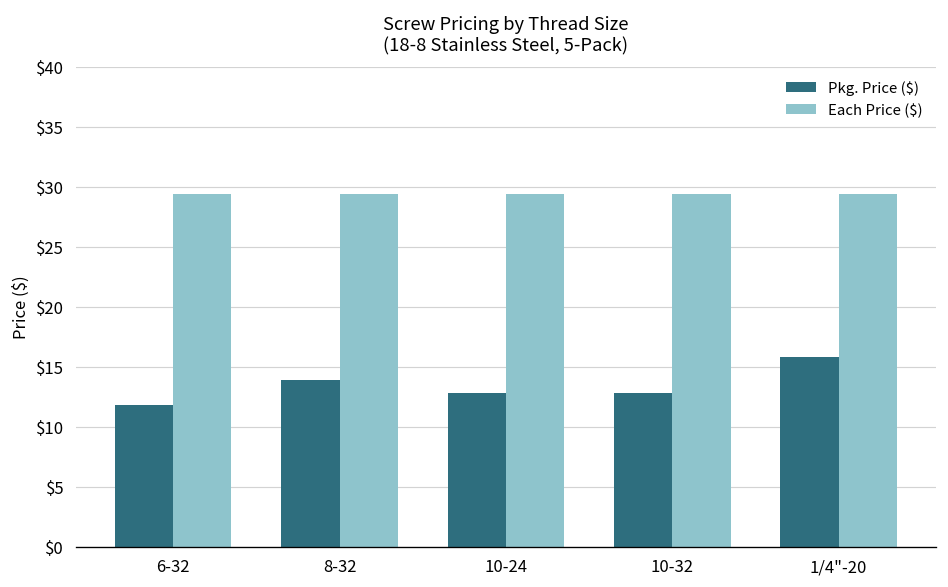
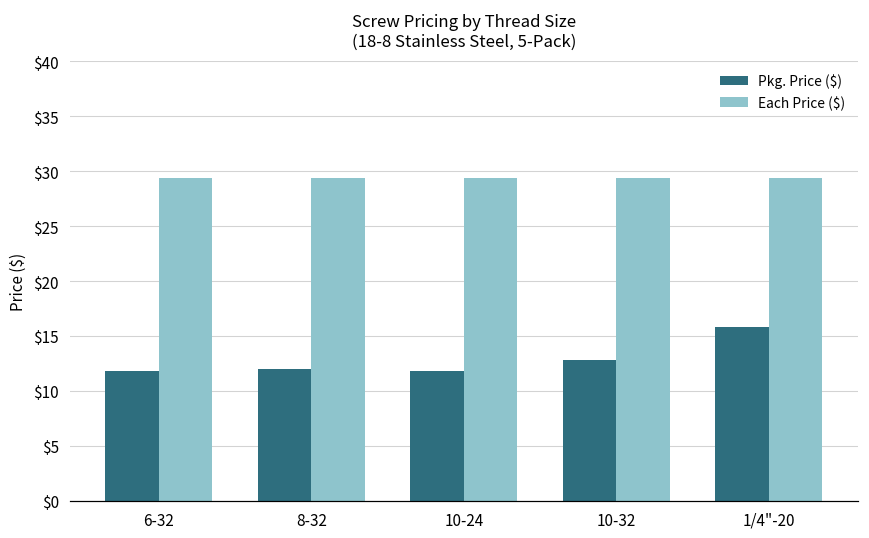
  {
    "Pkg. Price ($)": {
      "6-32": "$12",
-     "8-32": "$14",
-     "10-24": "$13",
+     "8-32": "$12",
+     "10-24": "$12",
      "10-32": "$13",
      "1/4\"-20": "$16"
    },
    "Each Price ($)": {
      "6-32": "$29",
      "8-32": "$29",
      "10-24": "$29",
      "10-32": "$29",
      "1/4\"-20": "$29"
    }
  }
